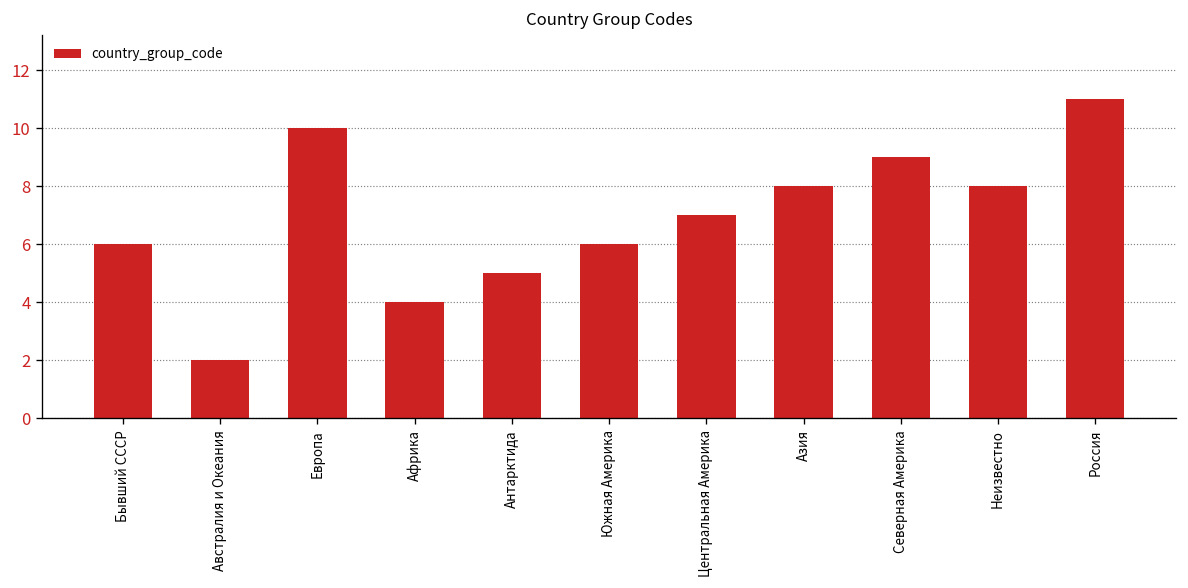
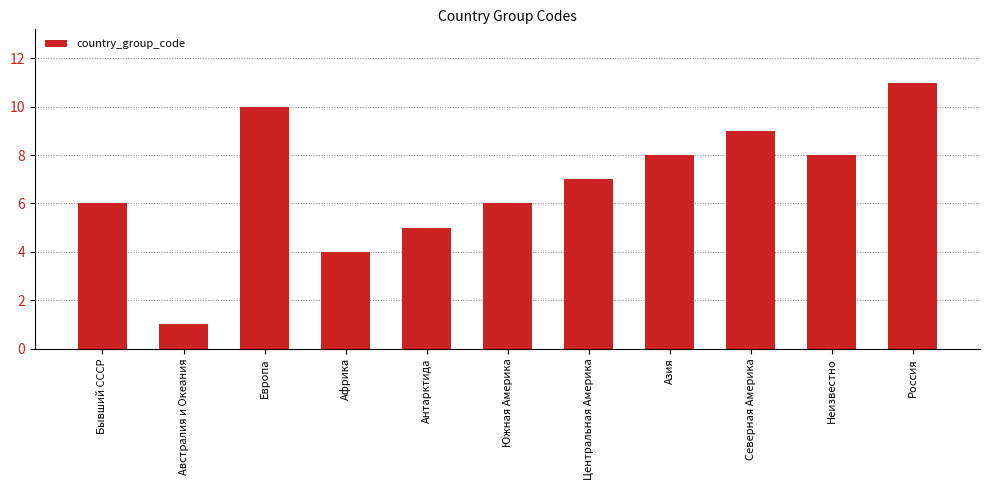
  {
    "Бывший СССР": 6,
-   "Австралия и Океания": 2,
+   "Австралия и Океания": 1,
    "Европа": 10,
    "Африка": 4,
    "Антарктида": 5,
    "Южная Америка": 6,
    "Центральная Америка": 7,
    "Азия": 8,
    "Северная Америка": 9,
    "Неизвестно": 8,
    "Россия": 11
  }
